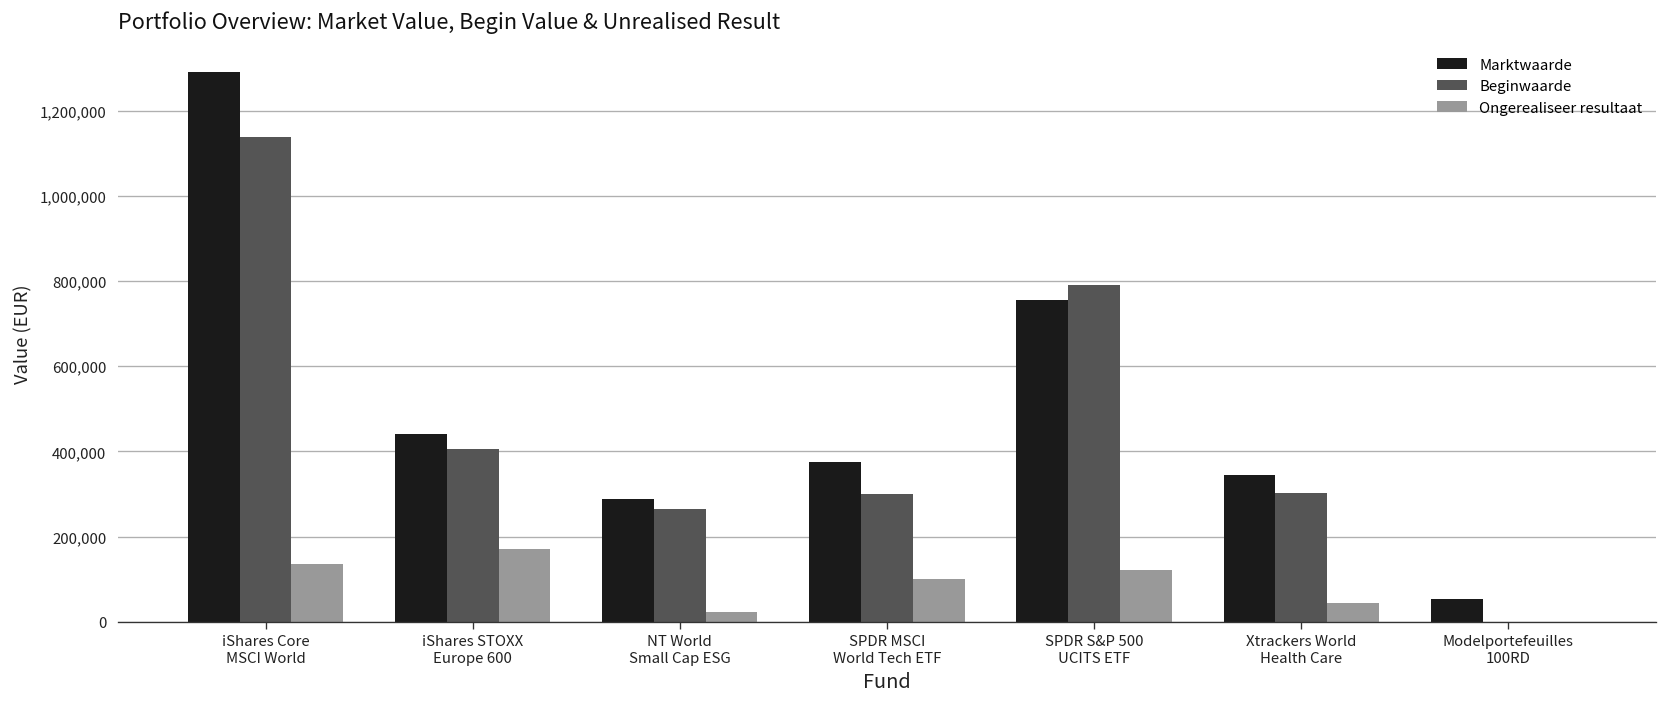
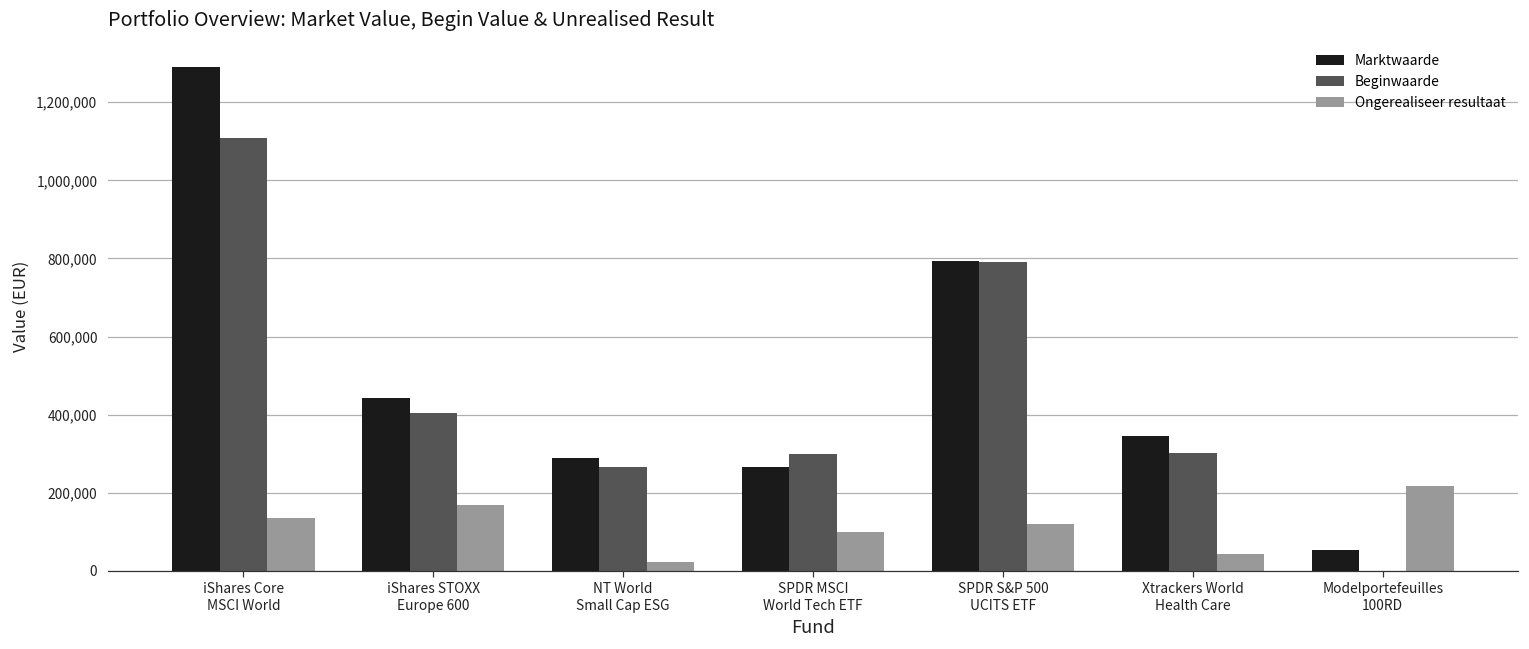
  {
    "Marktwaarde": {
      "iShares Core MSCI World": "1,290,000",
      "iShares STOXX Europe 600": "440,000",
      "NT World Small Cap ESG": "290,000",
-     "SPDR MSCI World Tech ETF": "370,000",
-     "SPDR S&P 500 UCITS ETF": "760,000",
+     "SPDR MSCI World Tech ETF": "270,000",
+     "SPDR S&P 500 UCITS ETF": "790,000",
      "Xtrackers World Health Care": "350,000",
      "Modelportefeuilles 100RD": "50,000"
    },
    "Beginwaarde": {
-     "iShares Core MSCI World": "1,140,000",
+     "iShares Core MSCI World": "1,110,000",
      "iShares STOXX Europe 600": "410,000",
      "NT World Small Cap ESG": "270,000",
      "SPDR MSCI World Tech ETF": "300,000",
      "SPDR S&P 500 UCITS ETF": "790,000",
      "Xtrackers World Health Care": "300,000",
      "Modelportefeuilles 100RD": "0"
    },
    "Ongerealiseer resultaat": {
      "iShares Core MSCI World": "140,000",
      "iShares STOXX Europe 600": "170,000",
      "NT World Small Cap ESG": "20,000",
      "SPDR MSCI World Tech ETF": "100,000",
      "SPDR S&P 500 UCITS ETF": "120,000",
      "Xtrackers World Health Care": "40,000",
-     "Modelportefeuilles 100RD": "0"
+     "Modelportefeuilles 100RD": "220,000"
    }
  }
